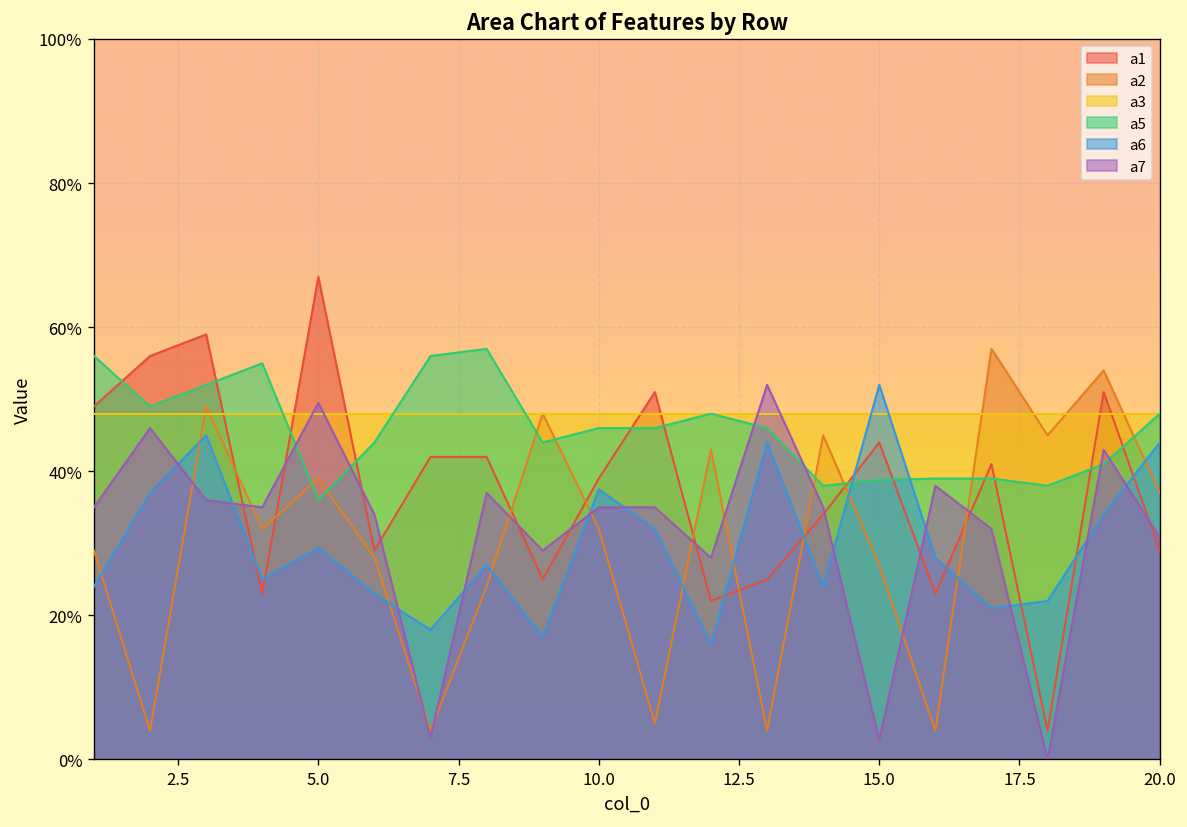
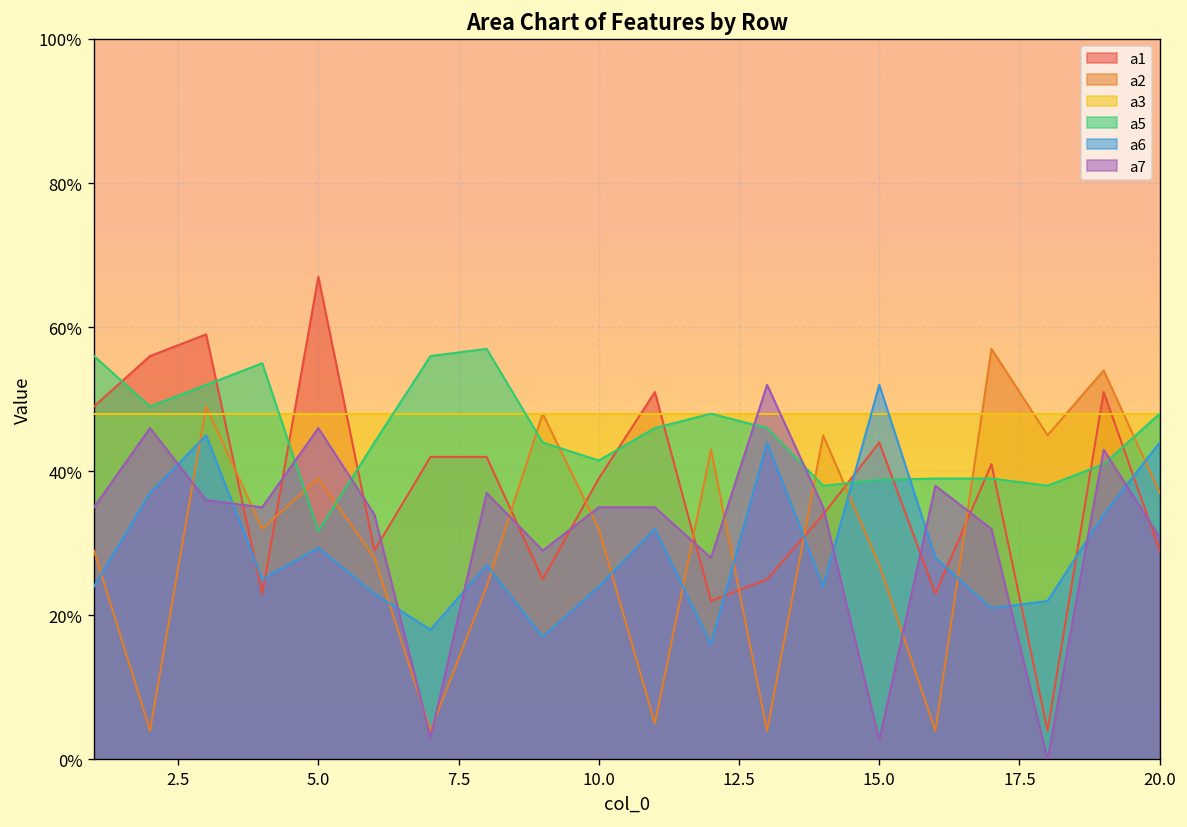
  {
    "a3": {
      "5.0": "48%",
      "10.0": "48%",
      "15.0": "48%"
    },
    "a5": {
-     "5.0": "36%",
-     "10.0": "46%",
+     "5.0": "32%",
+     "10.0": "42%",
      "15.0": "39%"
    },
    "a6": {
      "5.0": "29%",
-     "10.0": "38%",
+     "10.0": "24%",
      "15.0": "52%",
      "20.0": "44%"
    },
    "a7": {
-     "5.0": "50%",
+     "5.0": "46%",
      "10.0": "35%",
      "15.0": "3%",
      "20.0": "31%"
    }
  }
